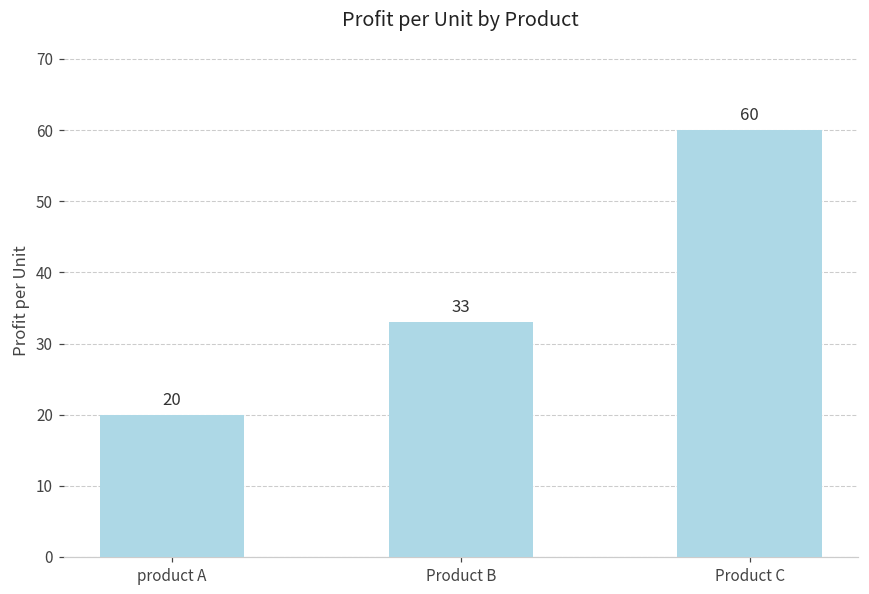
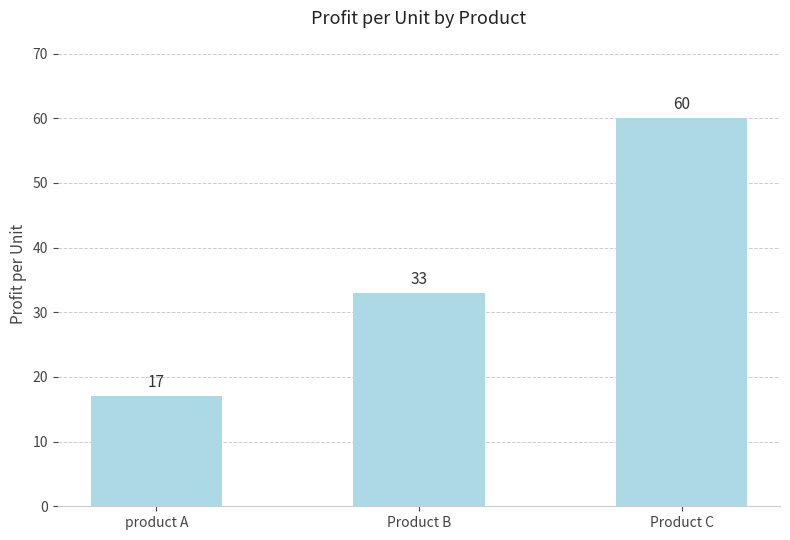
  {
-   "product A": 20,
+   "product A": 17,
    "Product B": 33,
    "Product C": 60
  }
